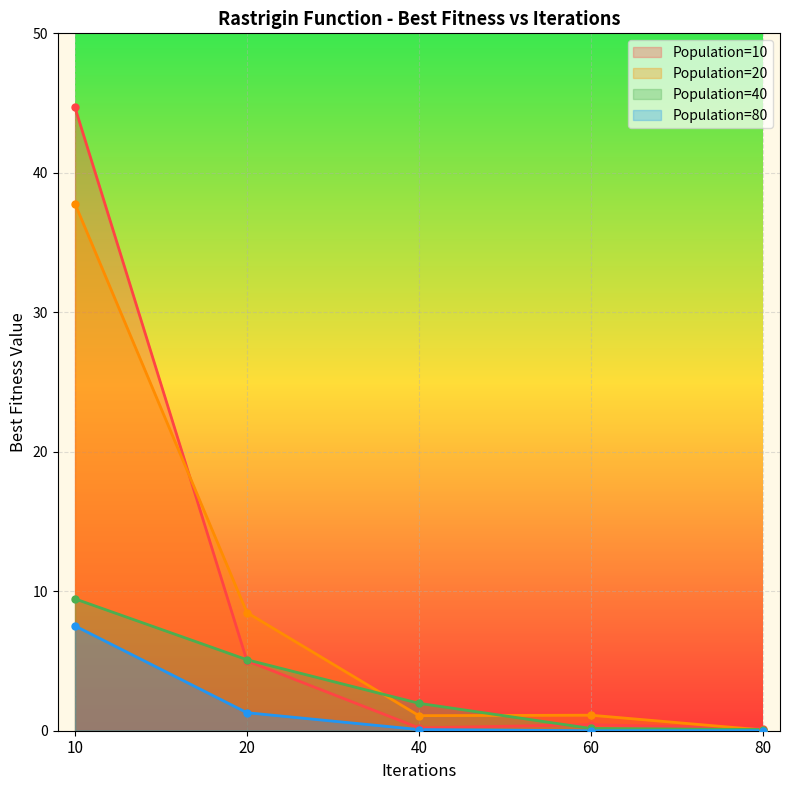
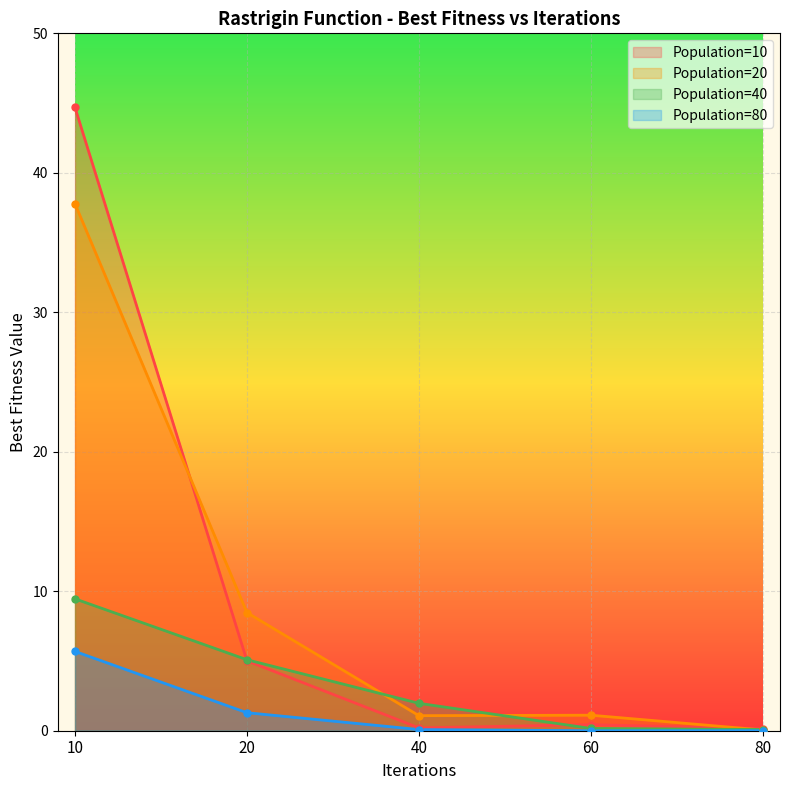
  {
    "Population=40": {
      "10": 9.5,
      "40": 2.0
    },
    "Population=80": {
-     "10": 7.5,
+     "10": 5.7,
      "20": 1.3
    }
  }
